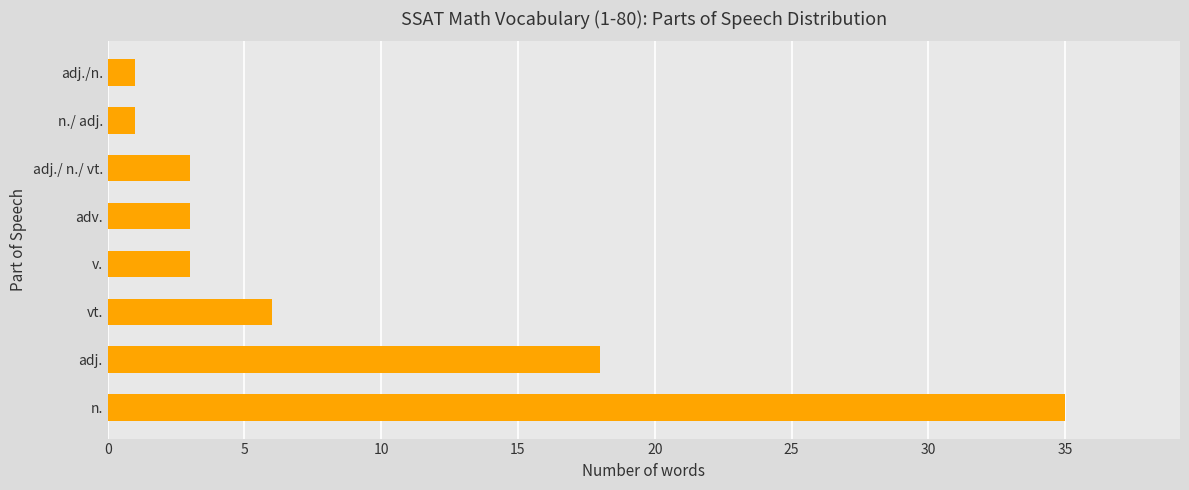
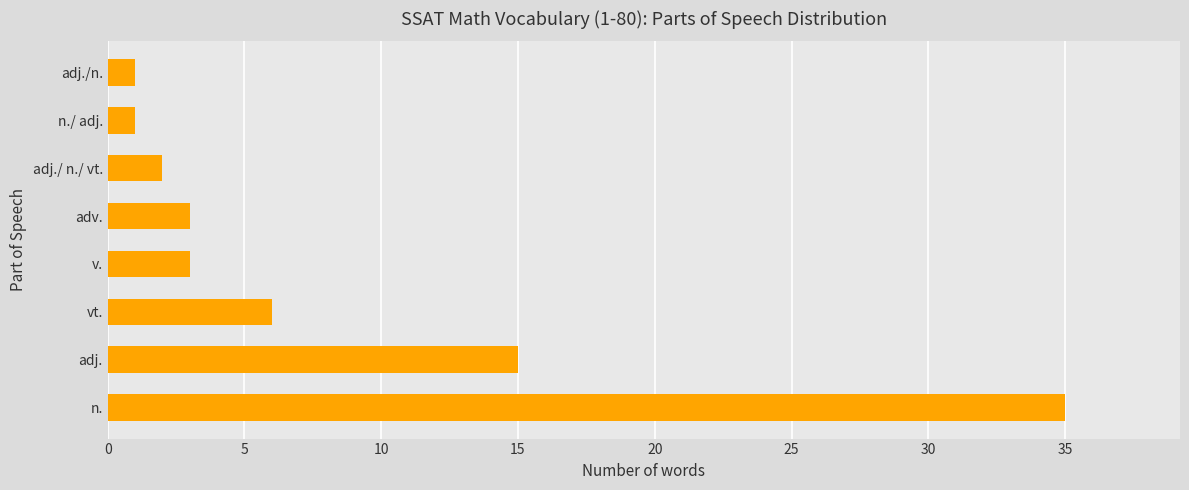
  {
    "adj./n.": 1,
    "n./ adj.": 1,
-   "adj./ n./ vt.": 3,
+   "adj./ n./ vt.": 2,
    "adv.": 3,
    "v.": 3,
    "vt.": 6,
-   "adj.": 18,
+   "adj.": 15,
    "n.": 35
  }
